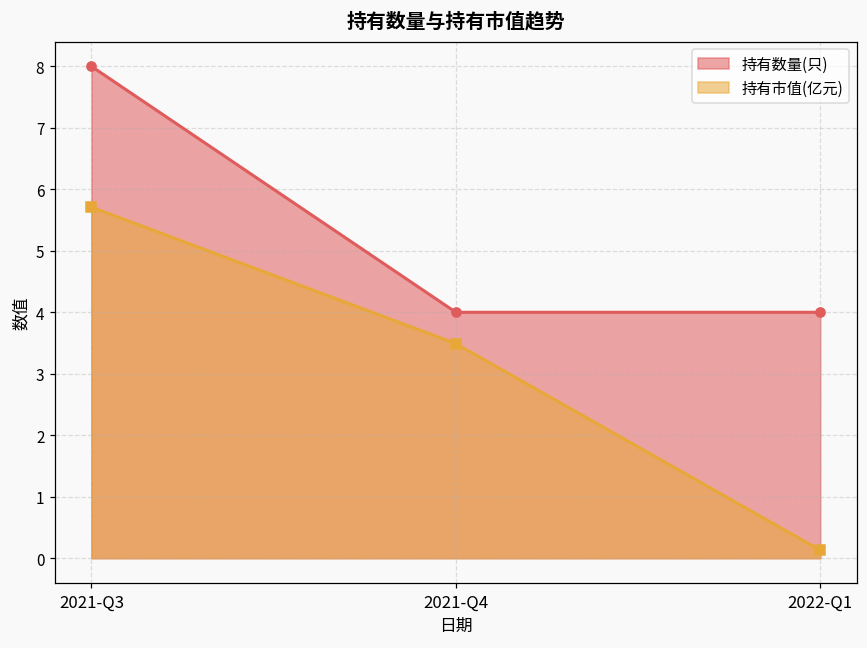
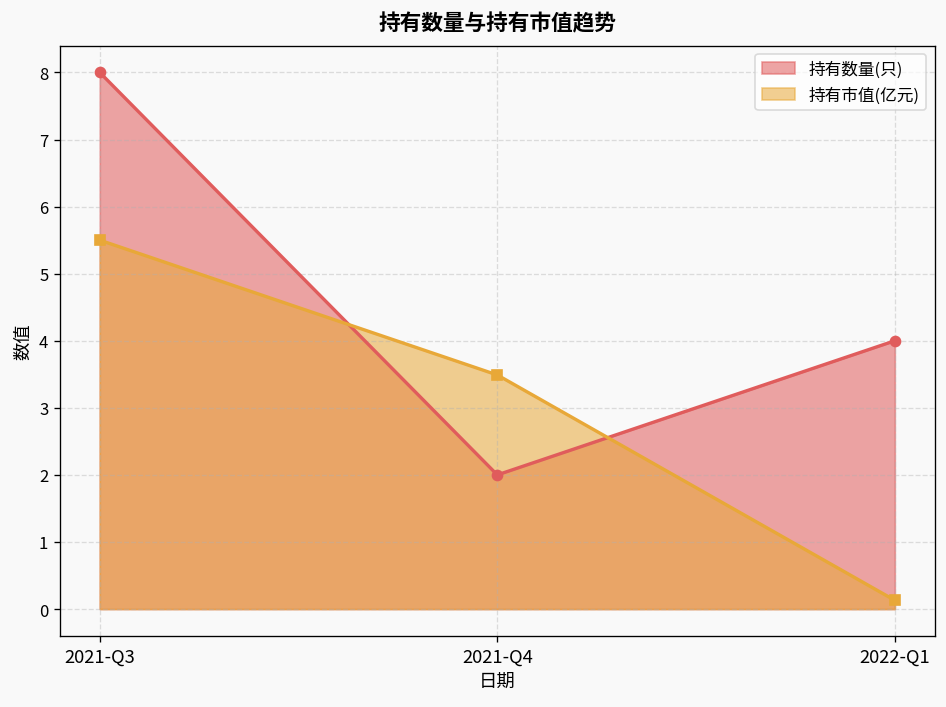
  {
    "持有数量(只)": {
      "2021-Q3": 8,
-     "2021-Q4": 4,
+     "2021-Q4": 2,
      "2022-Q1": 4
    },
    "持有市值(亿元)": {
-     "2021-Q3": 5.7,
+     "2021-Q3": 5.5,
      "2021-Q4": 3.5,
      "2022-Q1": 0.1
    }
  }
